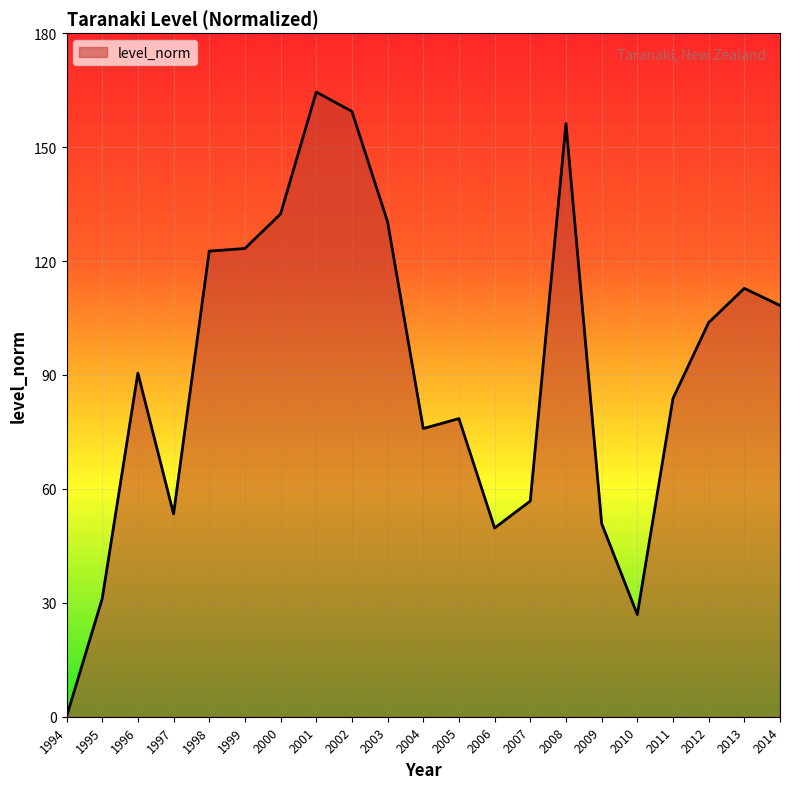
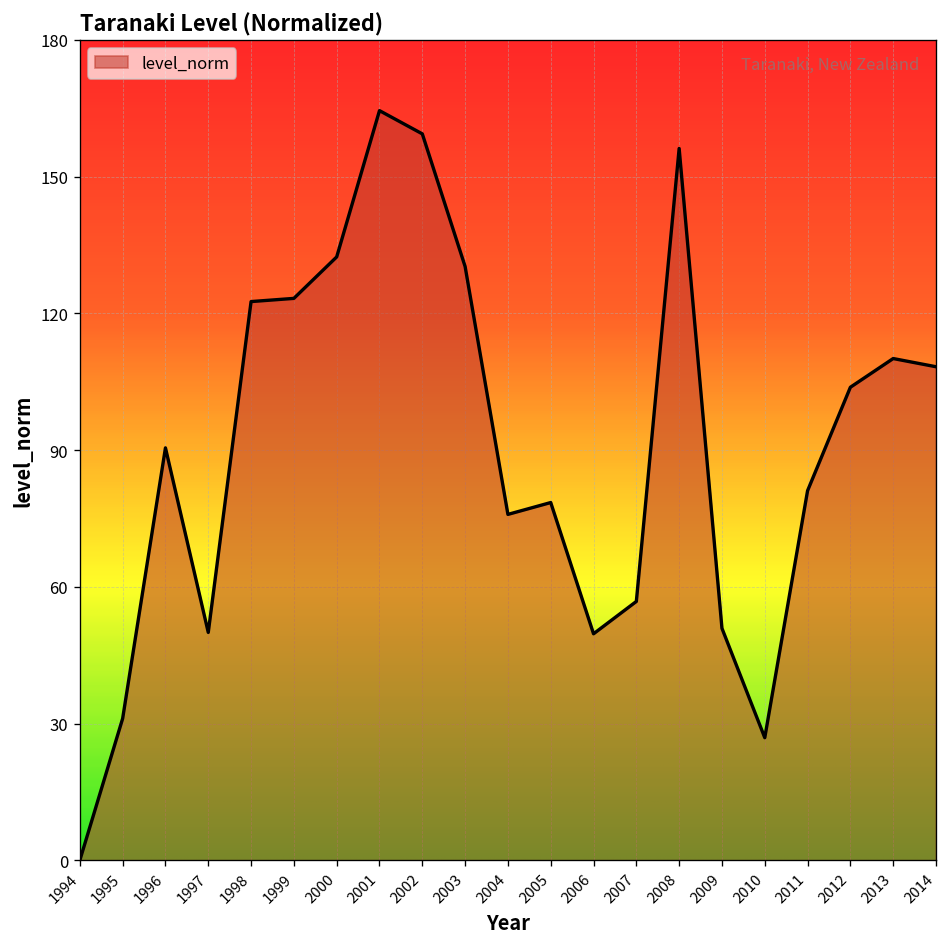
  {
    "1994": 0,
    "1995": 31,
    "1996": 91,
-   "1997": 53,
+   "1997": 50,
    "1998": 123,
    "1999": 123,
    "2000": 132,
    "2001": 165,
    "2002": 159,
    "2003": 130,
    "2004": 76,
    "2005": 79,
    "2006": 50,
    "2007": 57,
    "2008": 156,
    "2009": 51,
    "2010": 27,
-   "2011": 84,
+   "2011": 81,
    "2012": 104,
-   "2013": 113,
+   "2013": 110,
    "2014": 108
  }
